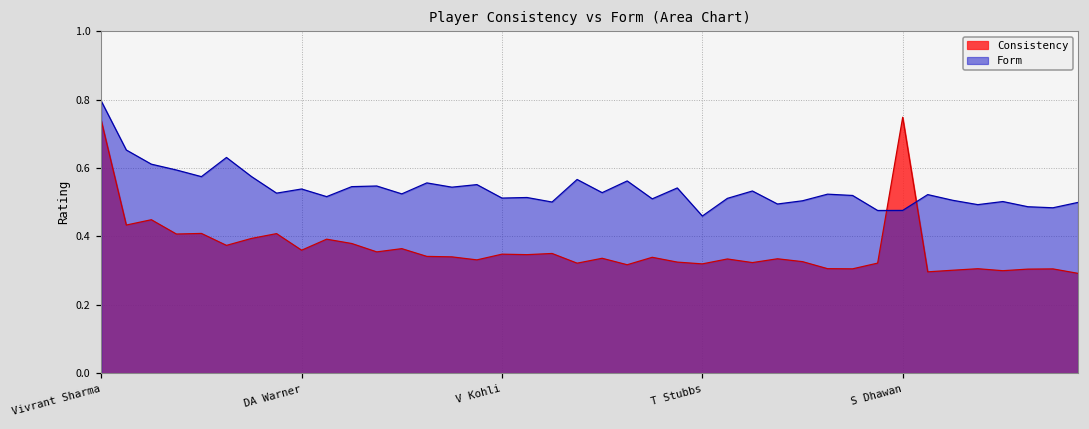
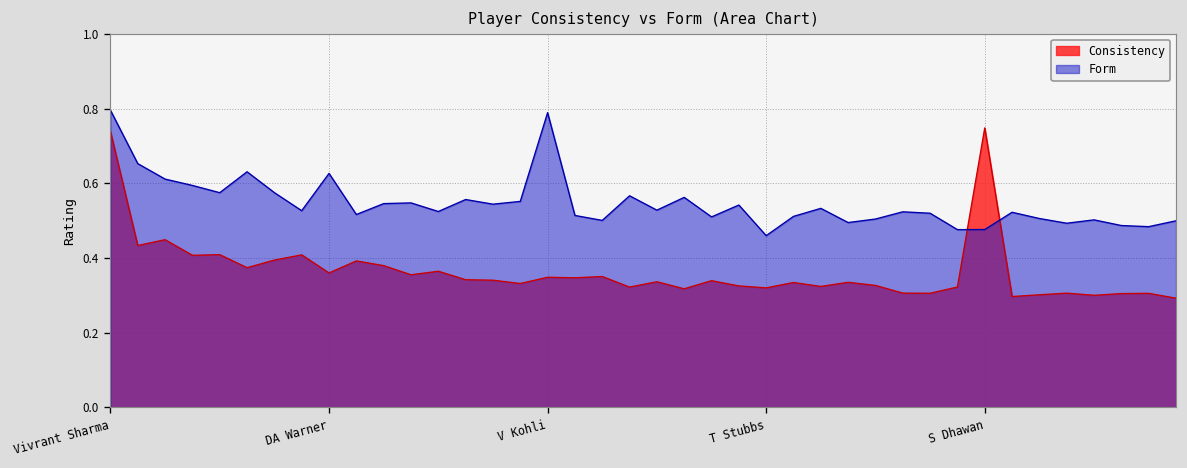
  {
    "Consistency": {
      "Vivrant Sharma": 0.74,
      "DA Warner": 0.36,
      "V Kohli": 0.35,
      "T Stubbs": 0.32,
      "S Dhawan": 0.75
    },
    "Form": {
      "Vivrant Sharma": 0.80,
-     "DA Warner": 0.54,
-     "V Kohli": 0.51,
+     "DA Warner": 0.63,
+     "V Kohli": 0.79,
      "T Stubbs": 0.46,
      "S Dhawan": 0.48
    }
  }
